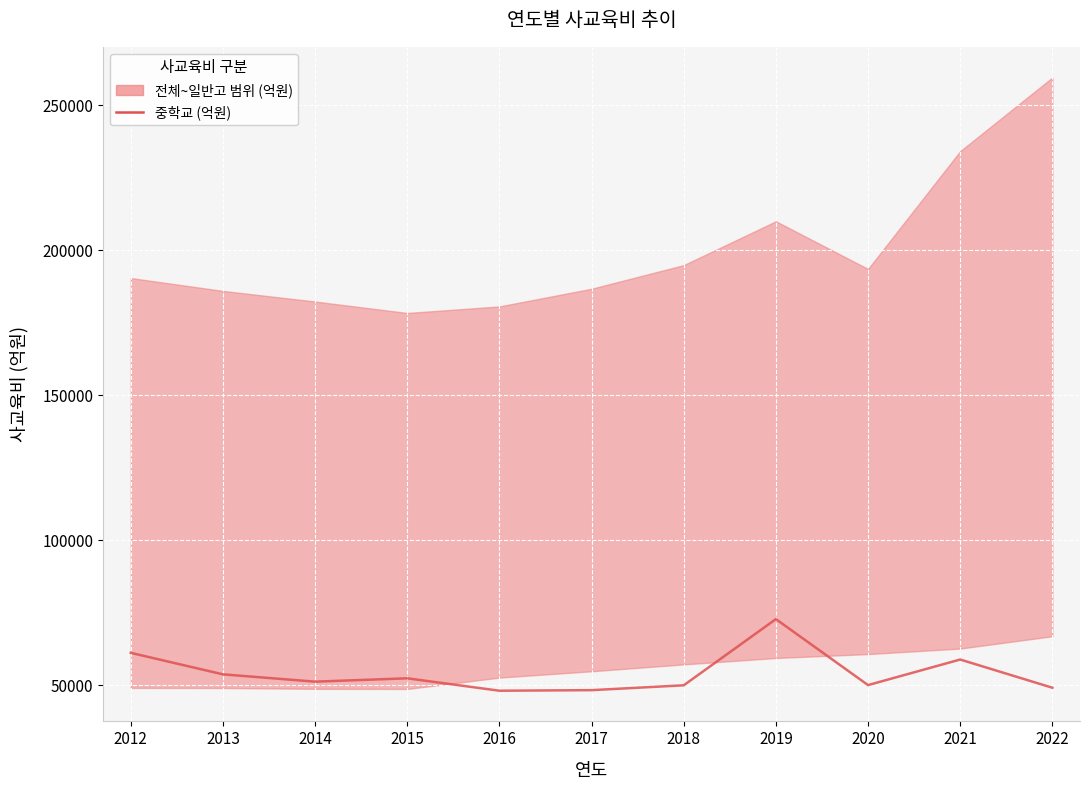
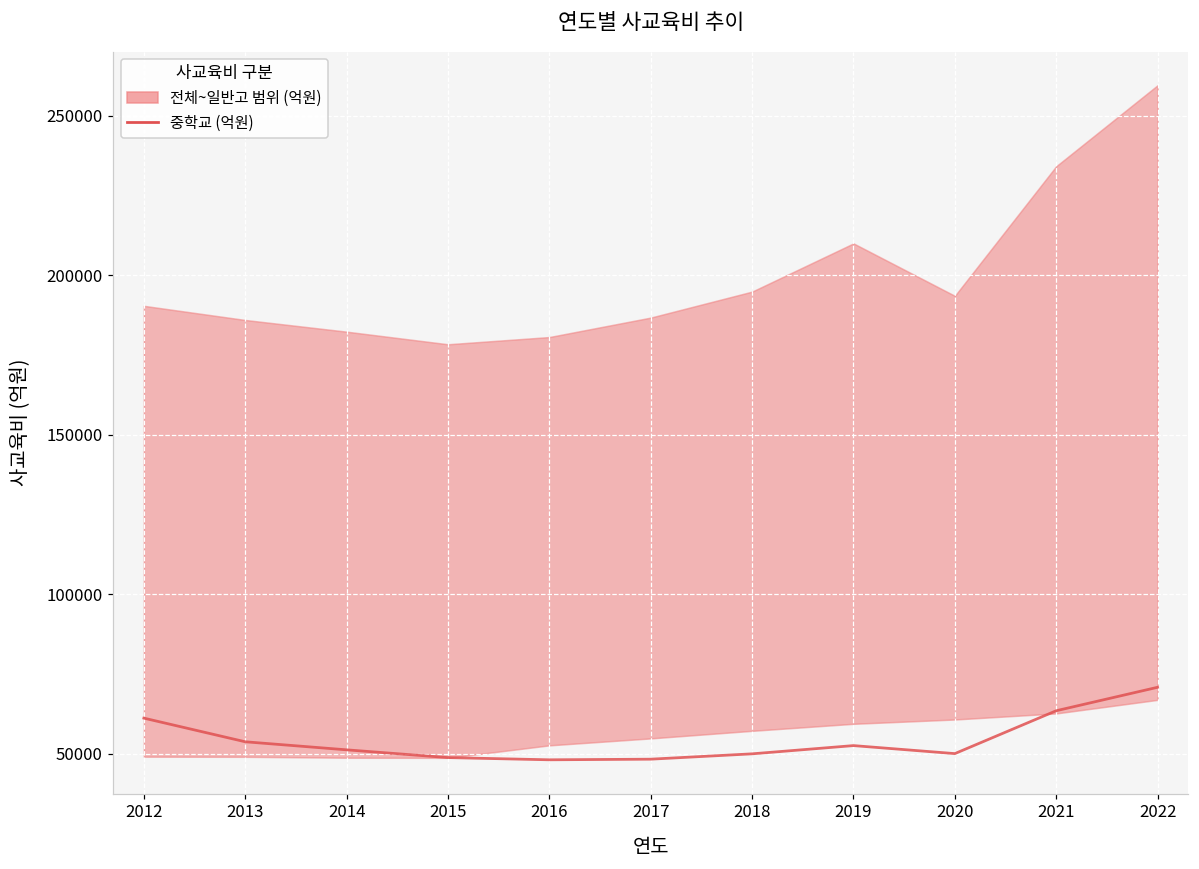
  {
    "중학교 (억원)": {
      "2012": 61000,
      "2013": 54000,
      "2014": 51000,
-     "2015": 52000,
+     "2015": 49000,
      "2016": 48000,
      "2017": 48000,
      "2018": 50000,
-     "2019": 73000,
+     "2019": 53000,
      "2020": 50000,
-     "2021": 59000,
-     "2022": 49000
+     "2021": 63000,
+     "2022": 71000
    }
  }
